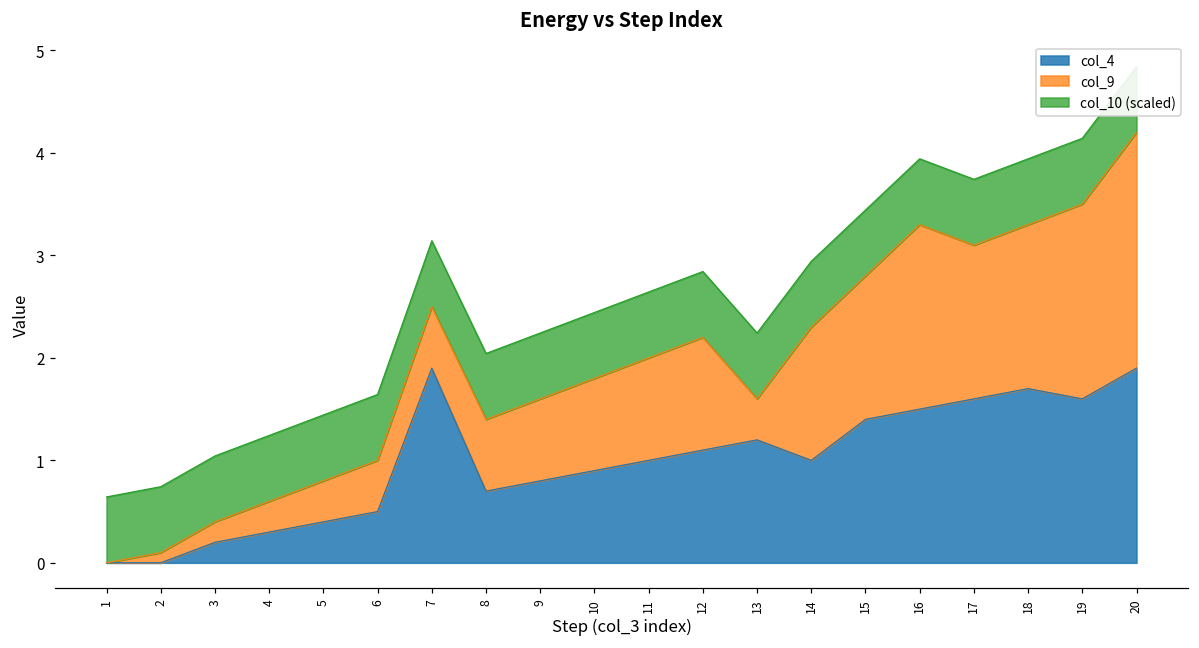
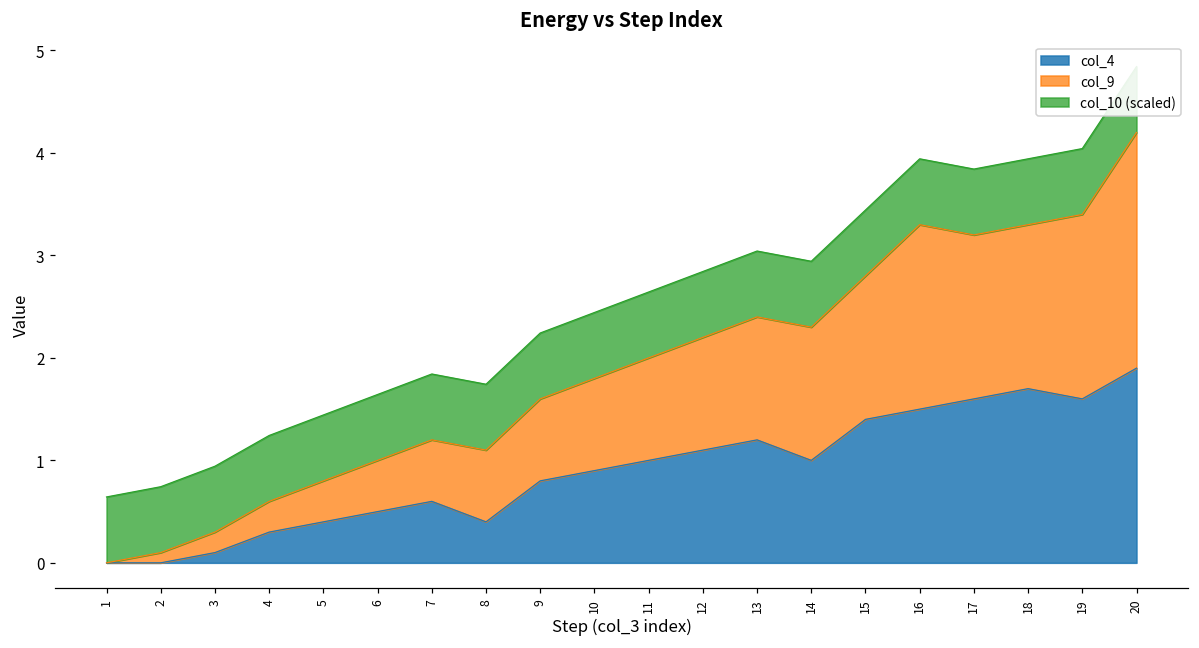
  {
    "col_4": {
      "2": 0.0,
-     "3": 0.2,
+     "3": 0.1,
      "4": 0.3,
      "5": 0.4,
      "6": 0.5,
-     "7": 1.9,
-     "8": 0.7,
+     "7": 0.6,
+     "8": 0.4,
      "9": 0.8,
      "10": 0.9,
      "11": 1.0,
      "12": 1.1,
      "13": 1.2,
      "14": 1.0,
      "15": 1.4,
      "16": 1.5,
      "17": 1.6,
      "18": 1.7,
      "19": 1.6,
      "20": 1.9
    },
    "col_9": {
      "2": 0.1,
      "3": 0.2,
      "4": 0.3,
      "5": 0.4,
      "6": 0.5,
      "7": 0.6,
      "8": 0.7,
      "9": 0.8,
      "10": 0.9,
      "11": 1.0,
      "12": 1.1,
-     "13": 0.4,
+     "13": 1.2,
      "14": 1.3,
      "15": 1.4,
      "16": 1.8,
-     "17": 1.5,
+     "17": 1.6,
      "18": 1.6,
-     "19": 1.9,
+     "19": 1.8,
      "20": 2.3
    },
    "col_10 (scaled)": {
      "1": 0.6,
      "2": 0.6,
      "3": 0.6,
      "4": 0.6,
      "5": 0.6,
      "6": 0.6,
      "7": 0.6,
      "8": 0.6,
      "9": 0.6,
      "10": 0.6,
      "11": 0.6,
      "12": 0.6,
      "13": 0.6,
      "14": 0.6,
      "15": 0.6,
      "16": 0.6,
      "17": 0.6,
      "18": 0.6,
      "19": 0.6
    }
  }
